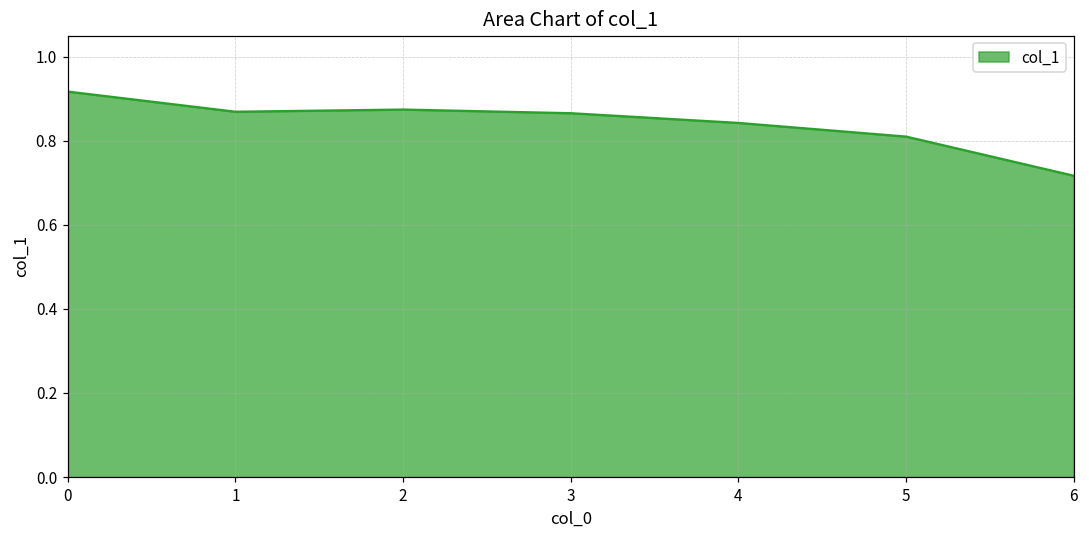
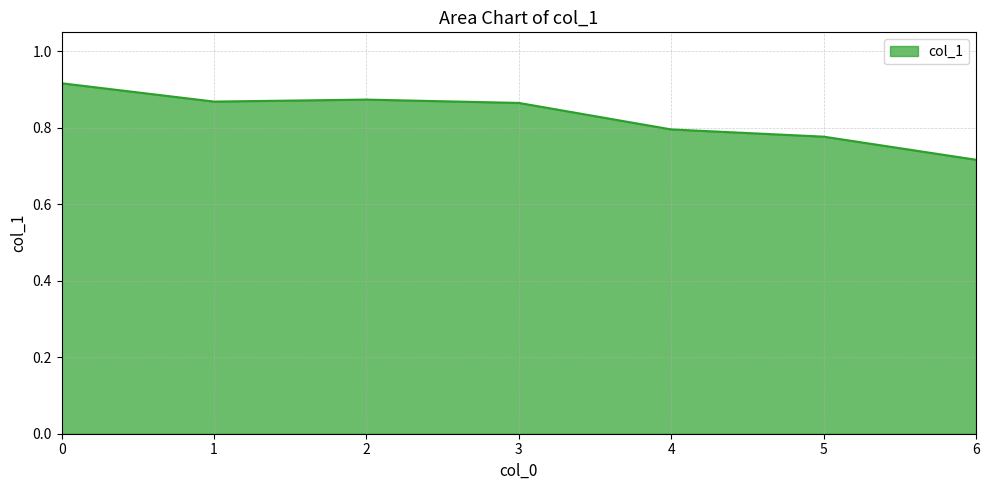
  {
    "0": 0.92,
    "1": 0.87,
    "2": 0.87,
    "3": 0.87,
-   "4": 0.84,
-   "5": 0.81,
+   "4": 0.80,
+   "5": 0.78,
    "6": 0.72
  }
